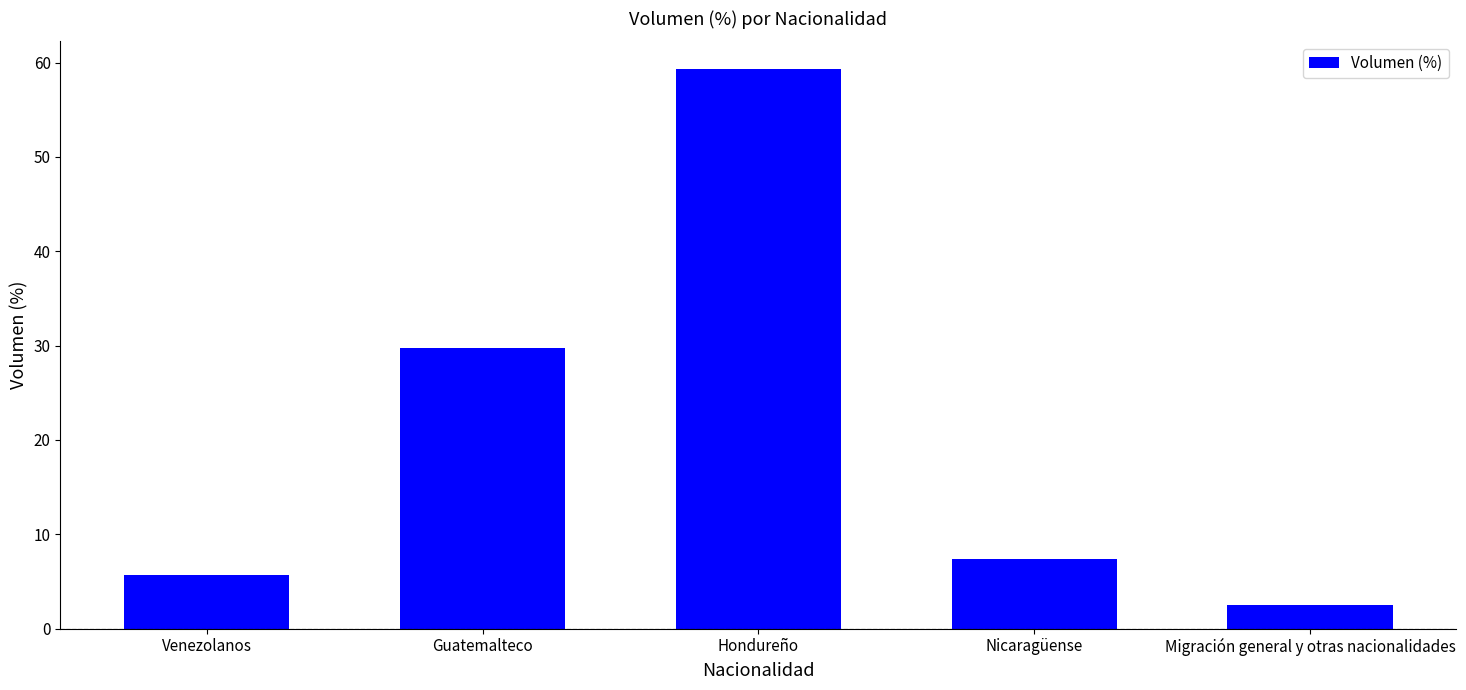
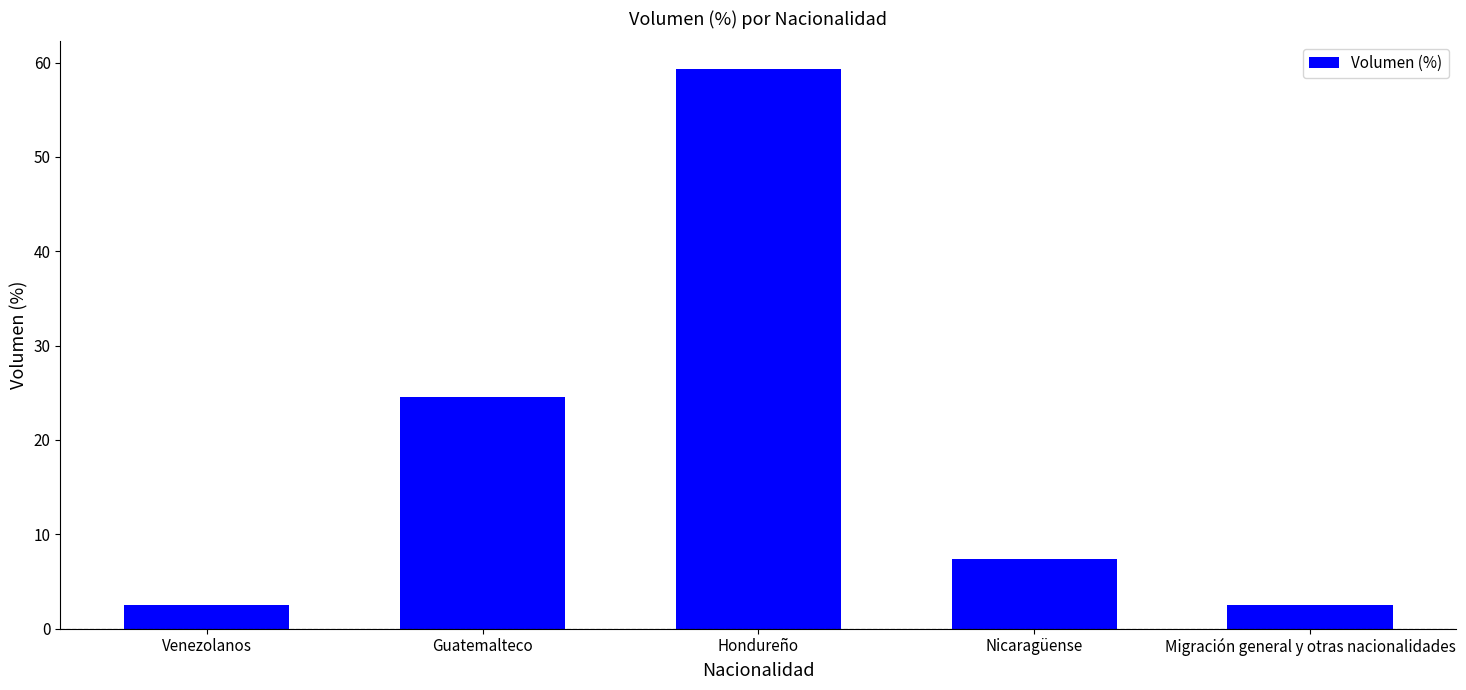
  {
-   "Venezolanos": 6,
-   "Guatemalteco": 30,
+   "Venezolanos": 3,
+   "Guatemalteco": 25,
    "Hondureño": 59,
    "Nicaragüense": 7,
    "Migración general y otras nacionalidades": 2
  }
